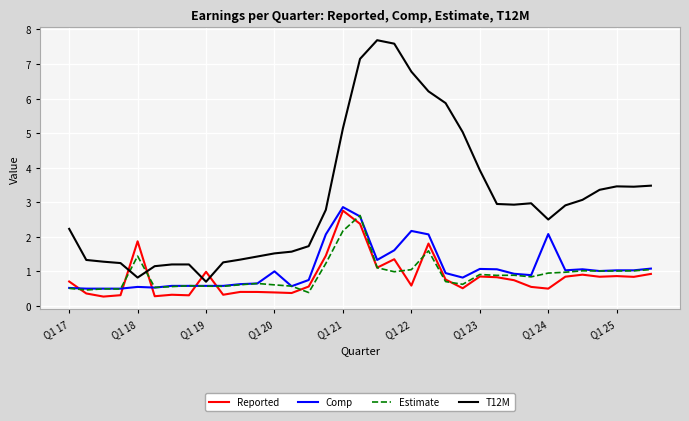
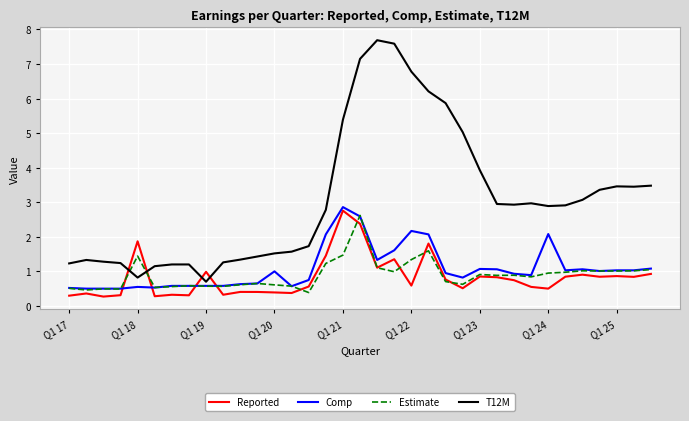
  {
    "Reported": {
-     "Q1 17": 0.7,
+     "Q1 17": 0.3,
      "Q1 18": 1.9,
      "Q1 19": 1.0,
      "Q1 20": 0.4,
      "Q1 21": 2.8,
      "Q1 22": 0.6,
      "Q1 24": 0.5,
      "Q1 25": 0.9
    },
    "Comp": {
      "Q1 18": 0.6,
      "Q1 20": 1.0,
      "Q1 21": 2.9,
      "Q1 22": 2.2,
      "Q1 23": 1.1,
      "Q1 24": 2.1
    },
    "Estimate": {
      "Q1 18": 1.4,
      "Q1 20": 0.6,
-     "Q1 21": 2.2,
-     "Q1 22": 1.1,
+     "Q1 21": 1.5,
+     "Q1 22": 1.3,
      "Q1 24": 1.0
    },
    "T12M": {
-     "Q1 17": 2.2,
+     "Q1 17": 1.2,
      "Q1 18": 0.8,
      "Q1 19": 0.7,
      "Q1 20": 1.5,
-     "Q1 21": 5.1,
+     "Q1 21": 5.4,
      "Q1 22": 6.8,
      "Q1 23": 3.9,
-     "Q1 24": 2.5,
+     "Q1 24": 2.9,
      "Q1 25": 3.5
    }
  }
